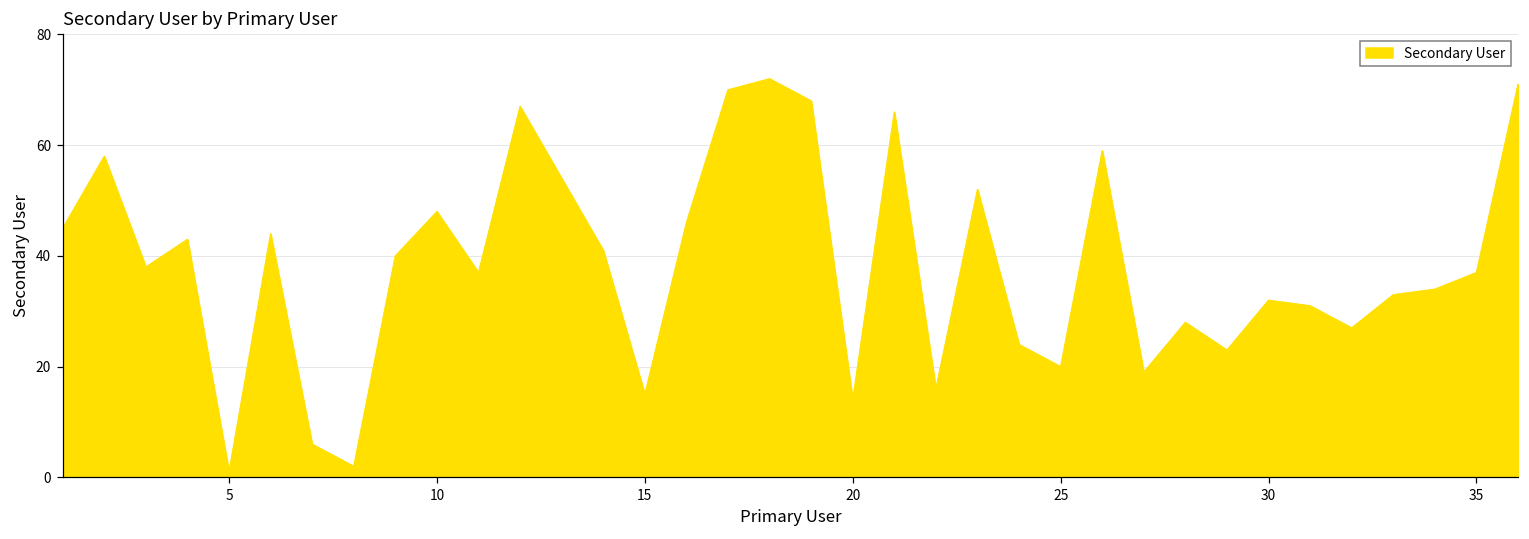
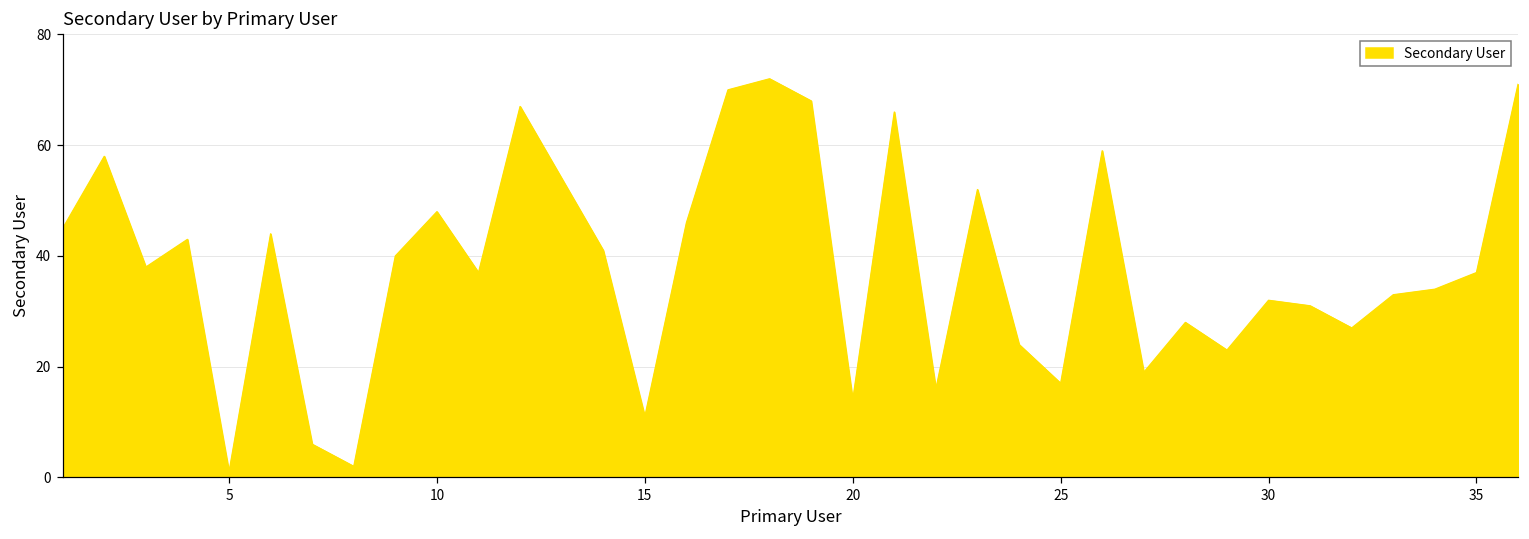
  {
    "5": 1,
    "10": 48,
-   "15": 15,
+   "15": 11,
    "20": 14,
-   "25": 20,
+   "25": 17,
    "30": 32,
    "35": 37
  }
